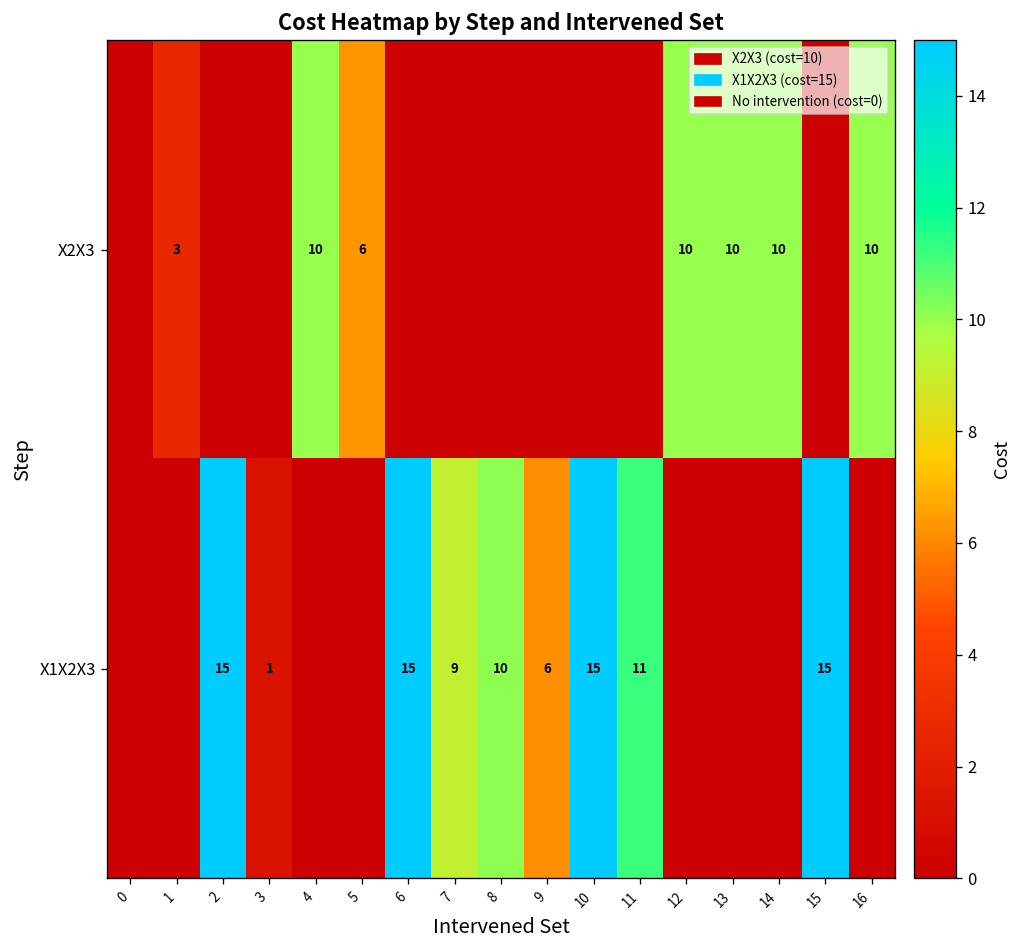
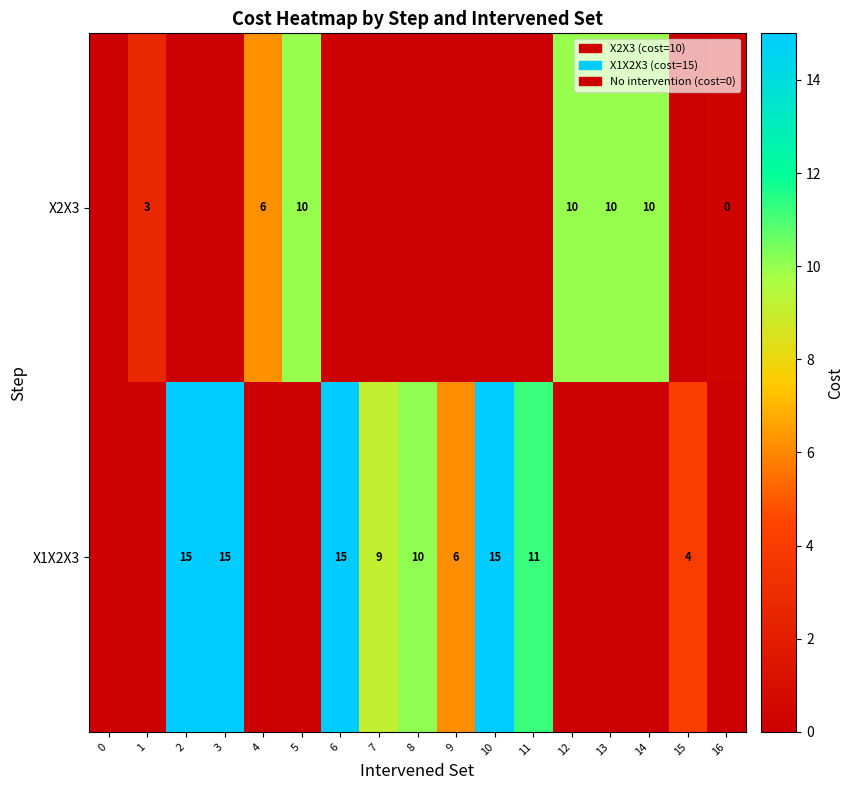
  {
    "X2X3": {
      "1": 3,
-     "4": 10,
-     "5": 6,
+     "4": 6,
+     "5": 10,
      "12": 10,
      "13": 10,
      "14": 10,
-     "16": 10
+     "16": 0
    },
    "X1X2X3": {
      "2": 15,
-     "3": 1,
+     "3": 15,
      "6": 15,
      "7": 9,
      "8": 10,
      "9": 6,
      "10": 15,
      "11": 11,
-     "15": 15
+     "15": 4
    }
  }
